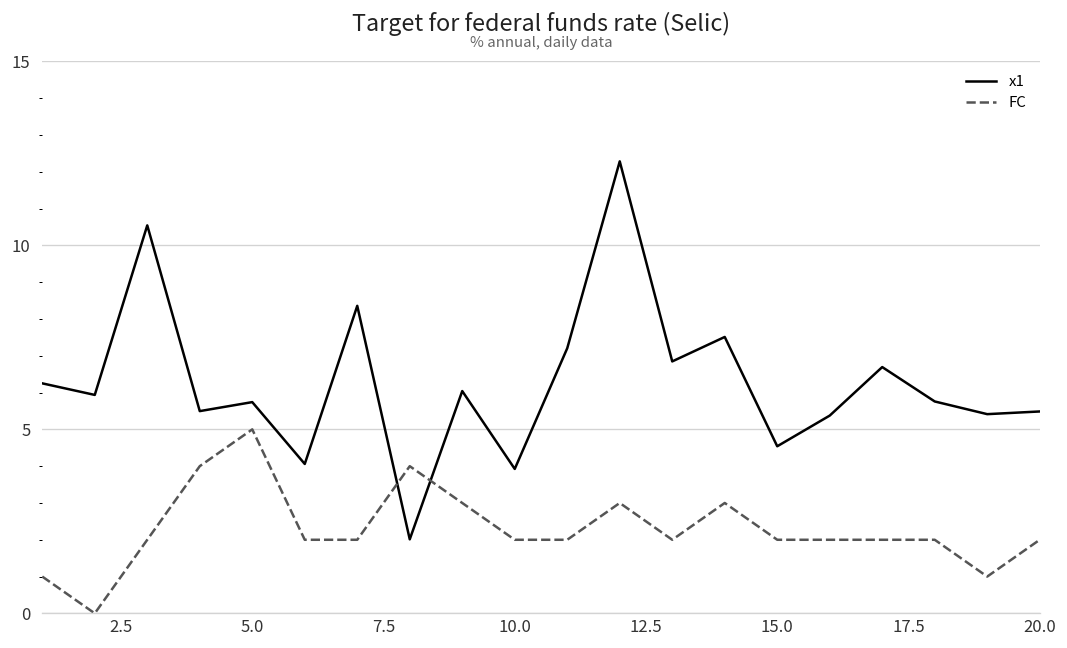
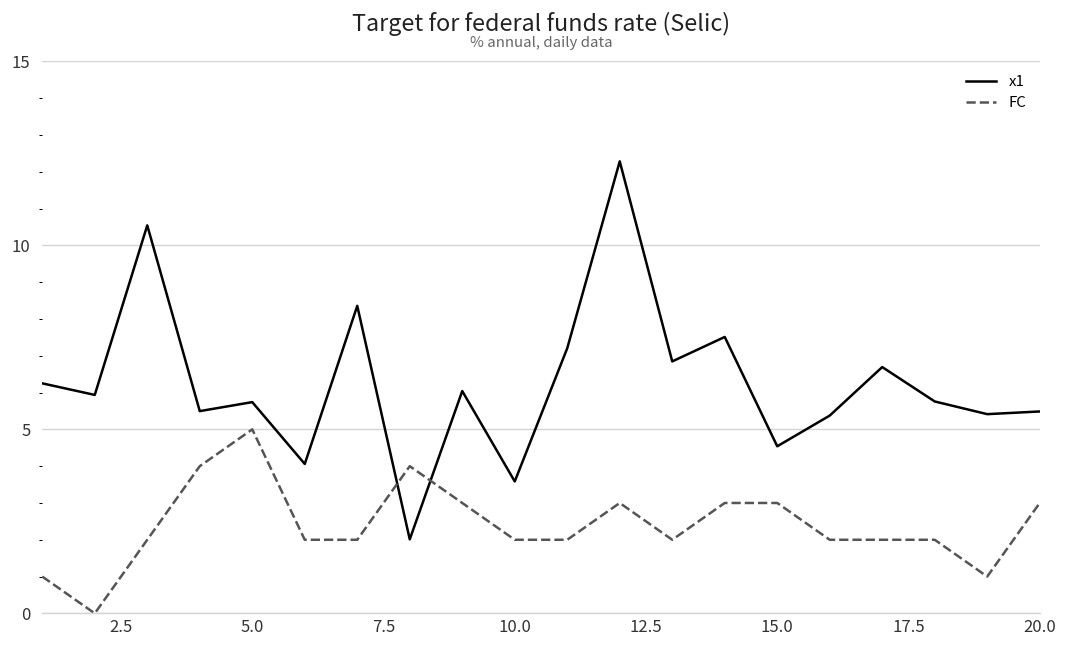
  {
    "x1": {
      "5.0": 5.7,
-     "10.0": 3.9,
+     "10.0": 3.6,
      "15.0": 4.5,
      "20.0": 5.5
    },
    "FC": {
      "5.0": 5,
      "10.0": 2,
-     "15.0": 2,
-     "20.0": 2
+     "15.0": 3,
+     "20.0": 3
    }
  }
